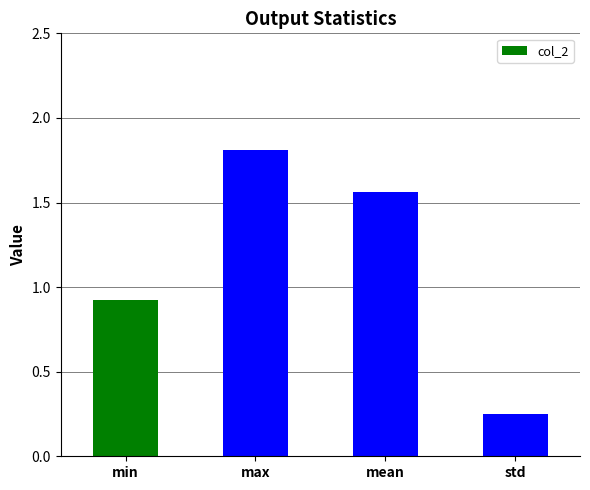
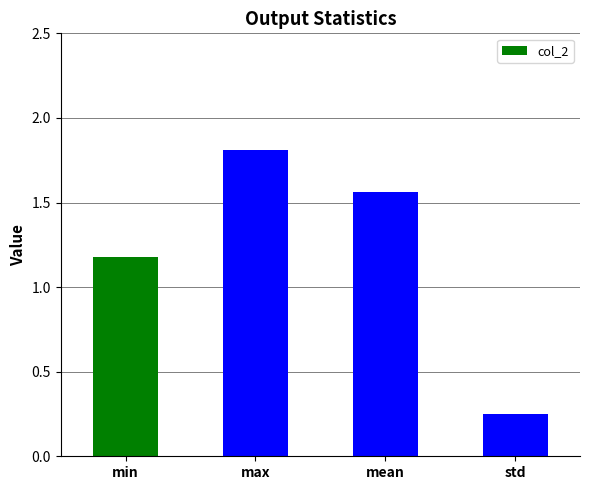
  {
-   "min": 0.93,
+   "min": 1.18,
    "max": 1.81,
    "mean": 1.56,
    "std": 0.25
  }
